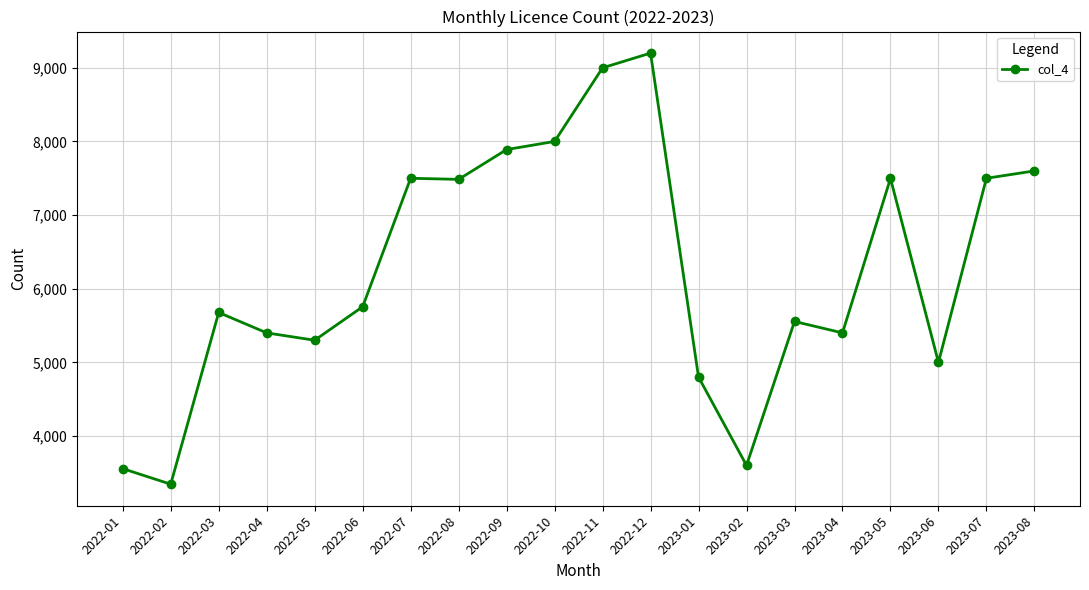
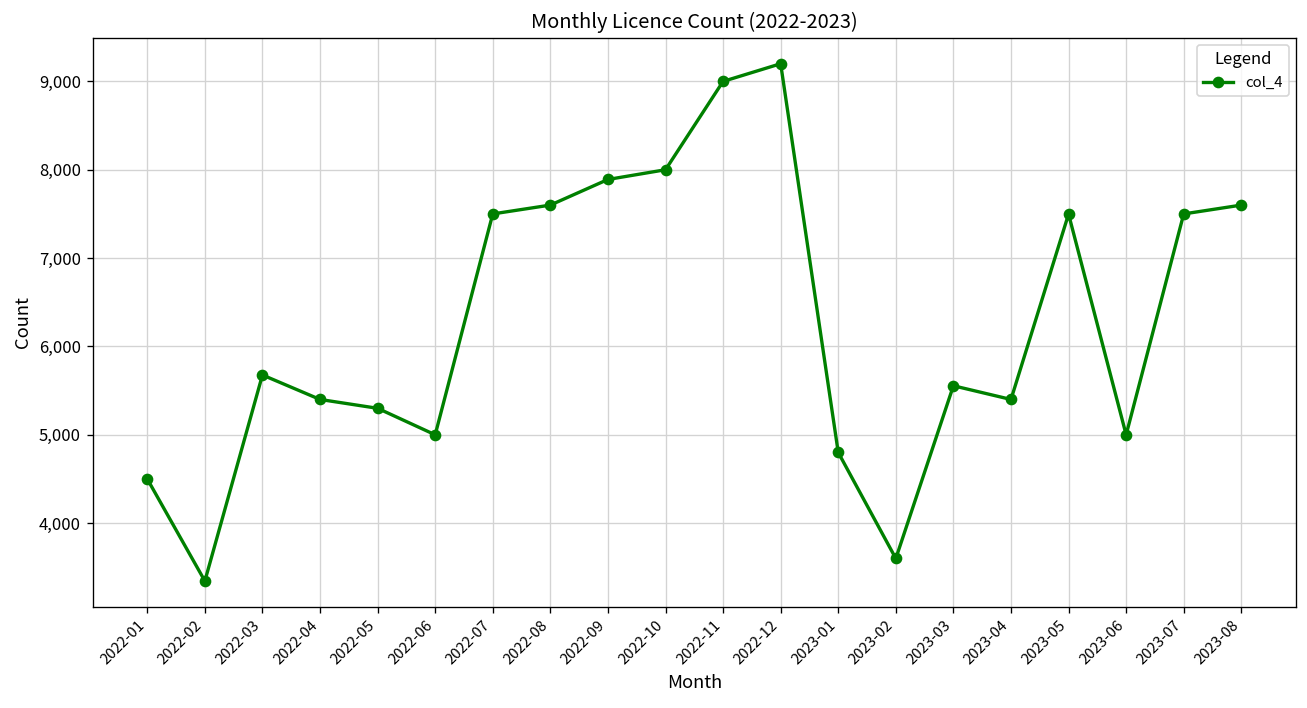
  {
-   "2022-01": "3,600",
+   "2022-01": "4,500",
    "2022-02": "3,300",
    "2022-03": "5,700",
    "2022-04": "5,400",
    "2022-05": "5,300",
-   "2022-06": "5,800",
+   "2022-06": "5,000",
    "2022-07": "7,500",
-   "2022-08": "7,500",
+   "2022-08": "7,600",
    "2022-09": "7,900",
    "2022-10": "8,000",
    "2022-11": "9,000",
    "2022-12": "9,200",
    "2023-01": "4,800",
    "2023-02": "3,600",
    "2023-03": "5,600",
    "2023-04": "5,400",
    "2023-05": "7,500",
    "2023-06": "5,000",
    "2023-07": "7,500",
    "2023-08": "7,600"
  }
